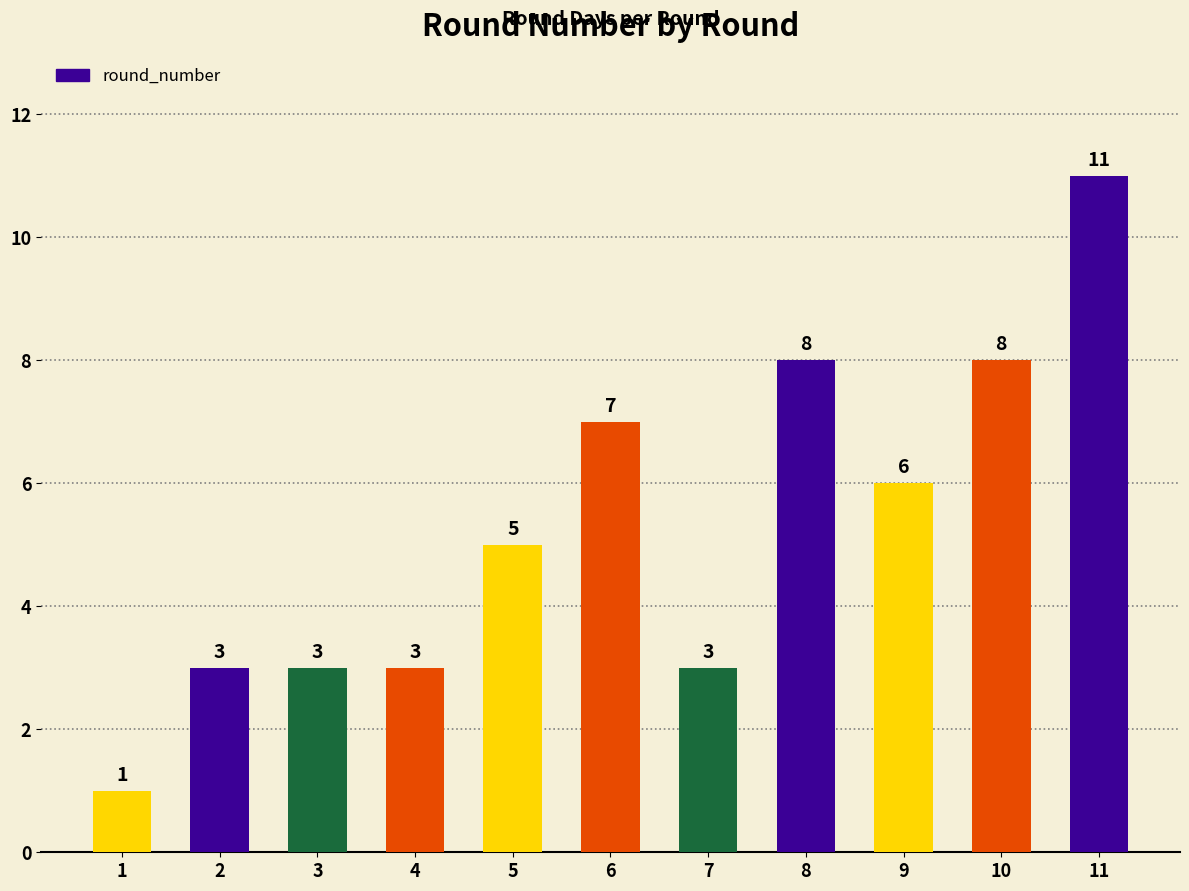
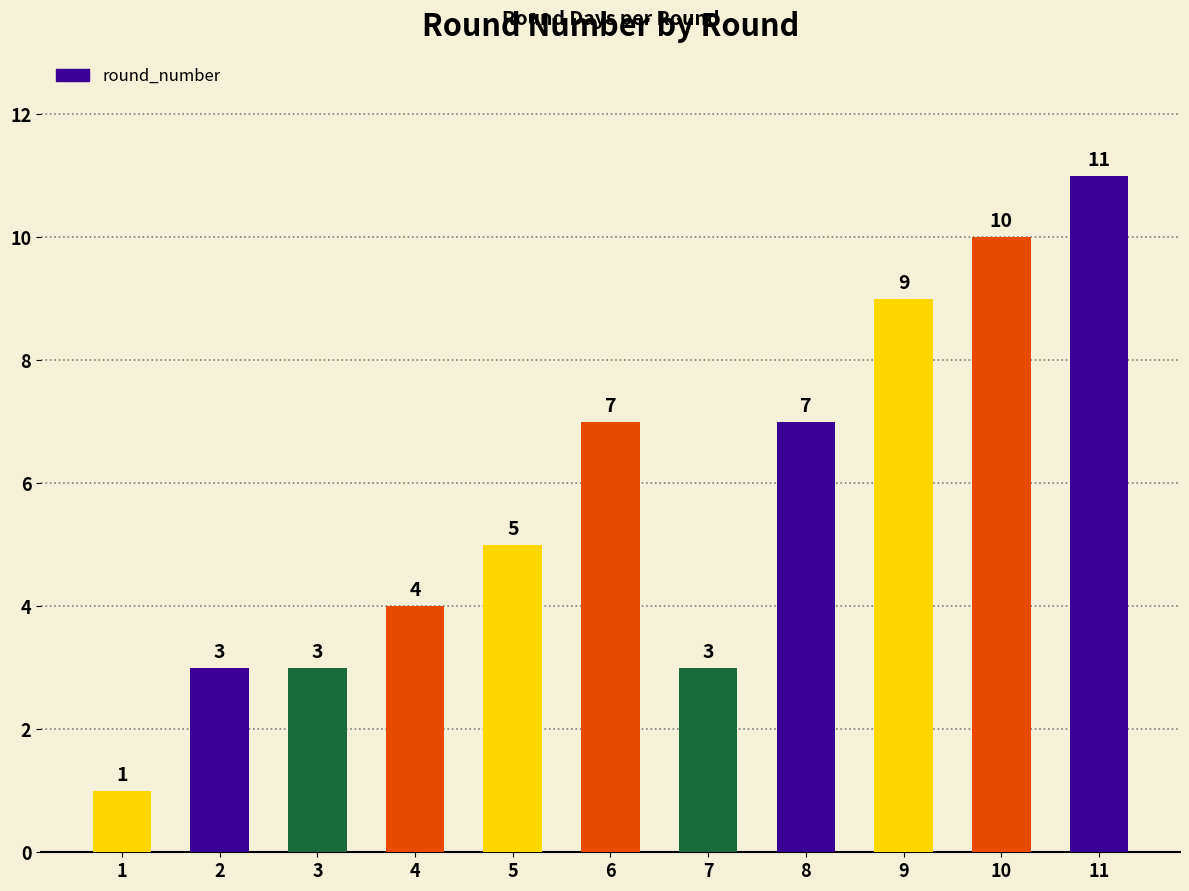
  {
    "1": 1,
    "2": 3,
    "3": 3,
-   "4": 3,
+   "4": 4,
    "5": 5,
    "6": 7,
    "7": 3,
-   "8": 8,
-   "9": 6,
-   "10": 8,
+   "8": 7,
+   "9": 9,
+   "10": 10,
    "11": 11
  }
